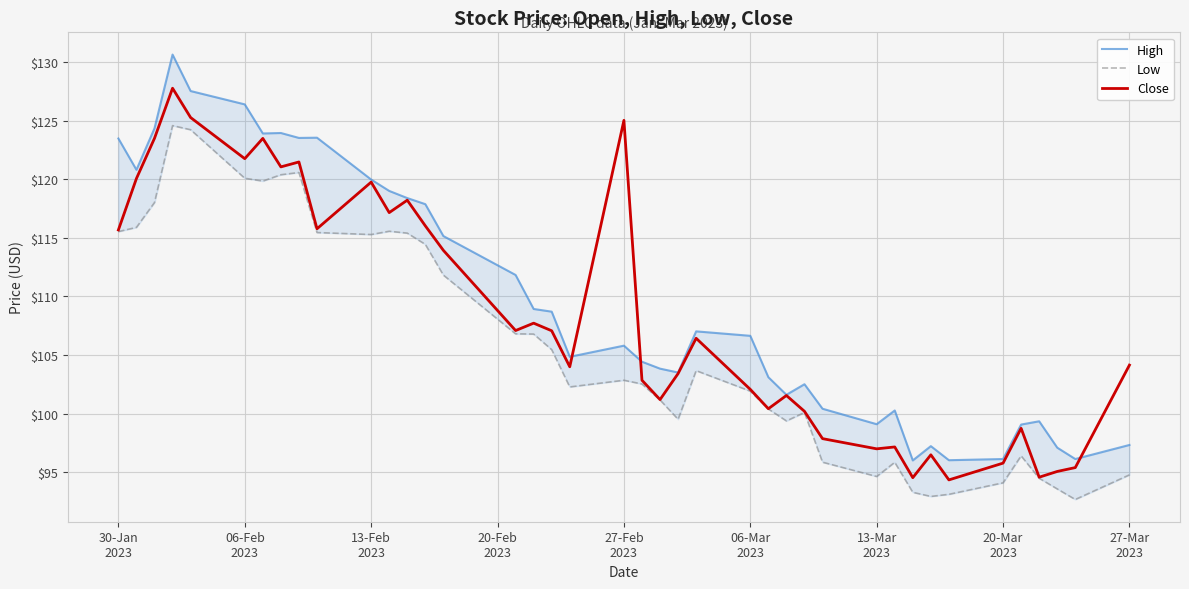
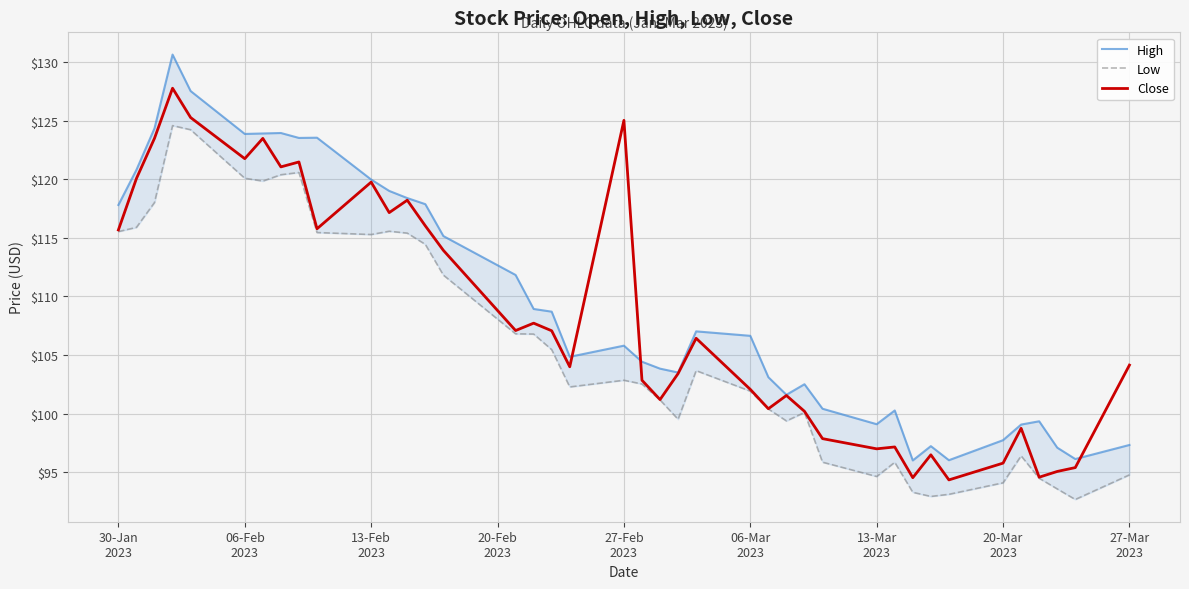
  {
    "High": {
-     "30-Jan 2023": "$123.5",
-     "06-Feb 2023": "$126.4",
+     "30-Jan 2023": "$117.8",
+     "06-Feb 2023": "$123.9",
      "13-Feb 2023": "$120.0",
      "27-Feb 2023": "$105.8",
      "06-Mar 2023": "$106.6",
      "13-Mar 2023": "$99.1",
-     "20-Mar 2023": "$96.1",
+     "20-Mar 2023": "$97.7",
      "27-Mar 2023": "$97.3"
    },
    "Low": {
      "06-Feb 2023": "$120.1",
      "13-Feb 2023": "$115.3",
      "27-Feb 2023": "$102.8",
      "13-Mar 2023": "$94.6",
      "20-Mar 2023": "$94.1",
      "27-Mar 2023": "$94.8"
    },
    "Close": {
      "06-Feb 2023": "$121.8",
      "13-Feb 2023": "$119.8",
      "27-Feb 2023": "$125.0",
      "13-Mar 2023": "$97.0",
      "20-Mar 2023": "$95.8",
      "27-Mar 2023": "$104.1"
    }
  }
